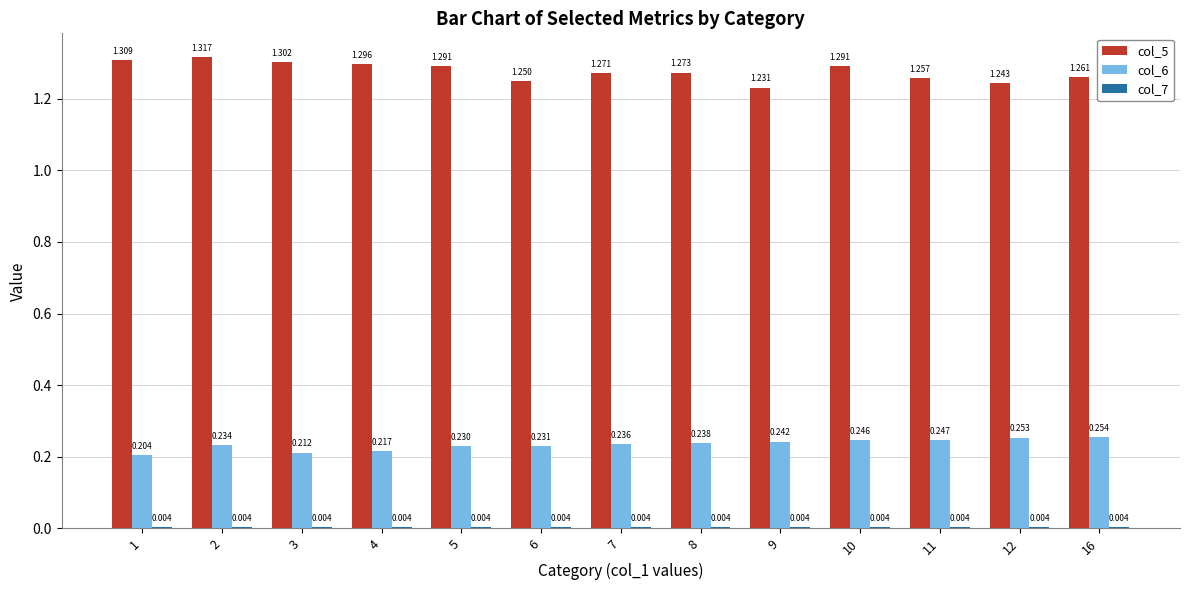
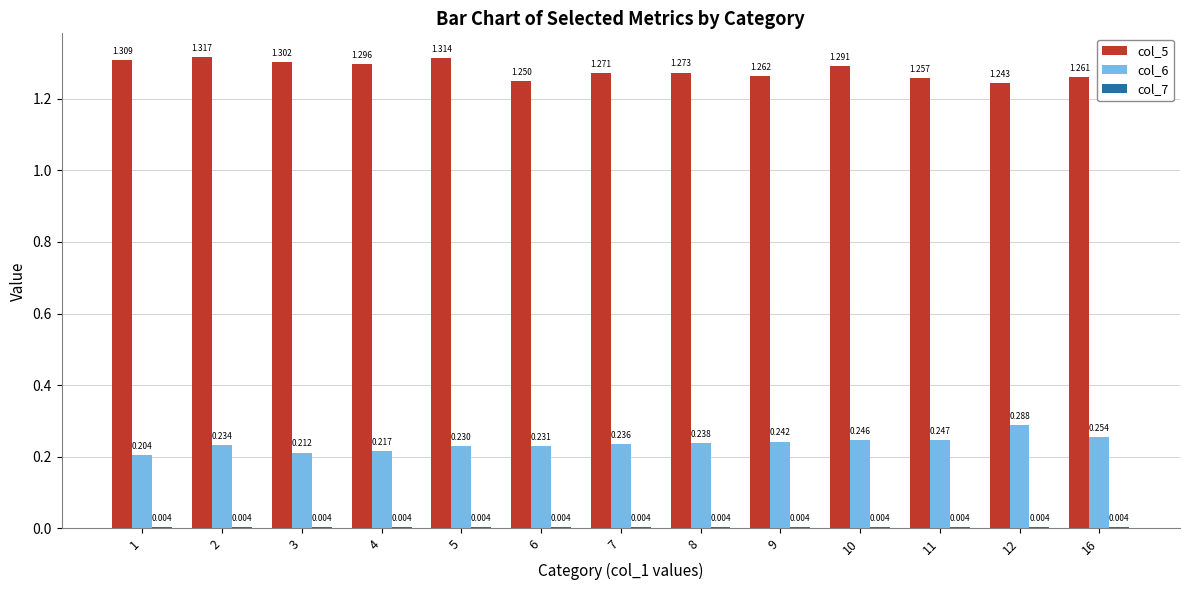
  {
    "col_5": {
      "1": 1.309,
      "2": 1.317,
      "3": 1.302,
      "4": 1.296,
-     "5": 1.291,
+     "5": 1.314,
      "6": 1.250,
      "7": 1.271,
      "8": 1.273,
-     "9": 1.231,
+     "9": 1.262,
      "10": 1.291,
      "11": 1.257,
      "12": 1.243,
      "16": 1.261
    },
    "col_6": {
      "1": 0.204,
      "2": 0.234,
      "3": 0.212,
      "4": 0.217,
      "5": 0.230,
      "6": 0.231,
      "7": 0.236,
      "8": 0.238,
      "9": 0.242,
      "10": 0.246,
      "11": 0.247,
-     "12": 0.253,
+     "12": 0.288,
      "16": 0.254
    },
    "col_7": {
      "1": 0.004,
      "2": 0.004,
      "3": 0.004,
      "4": 0.004,
      "5": 0.004,
      "6": 0.004,
      "7": 0.004,
      "8": 0.004,
      "9": 0.004,
      "10": 0.004,
      "11": 0.004,
      "12": 0.004,
      "16": 0.004
    }
  }
